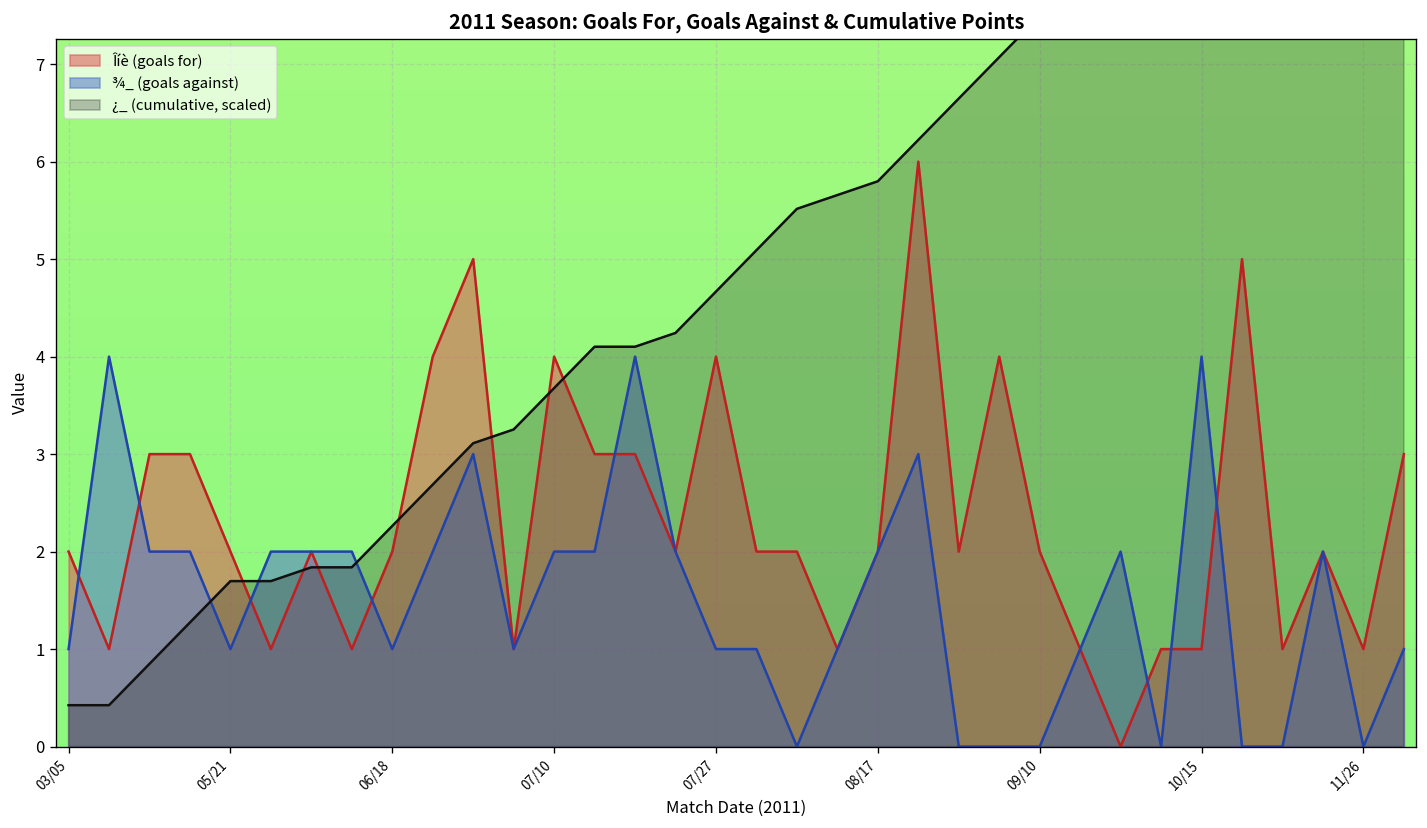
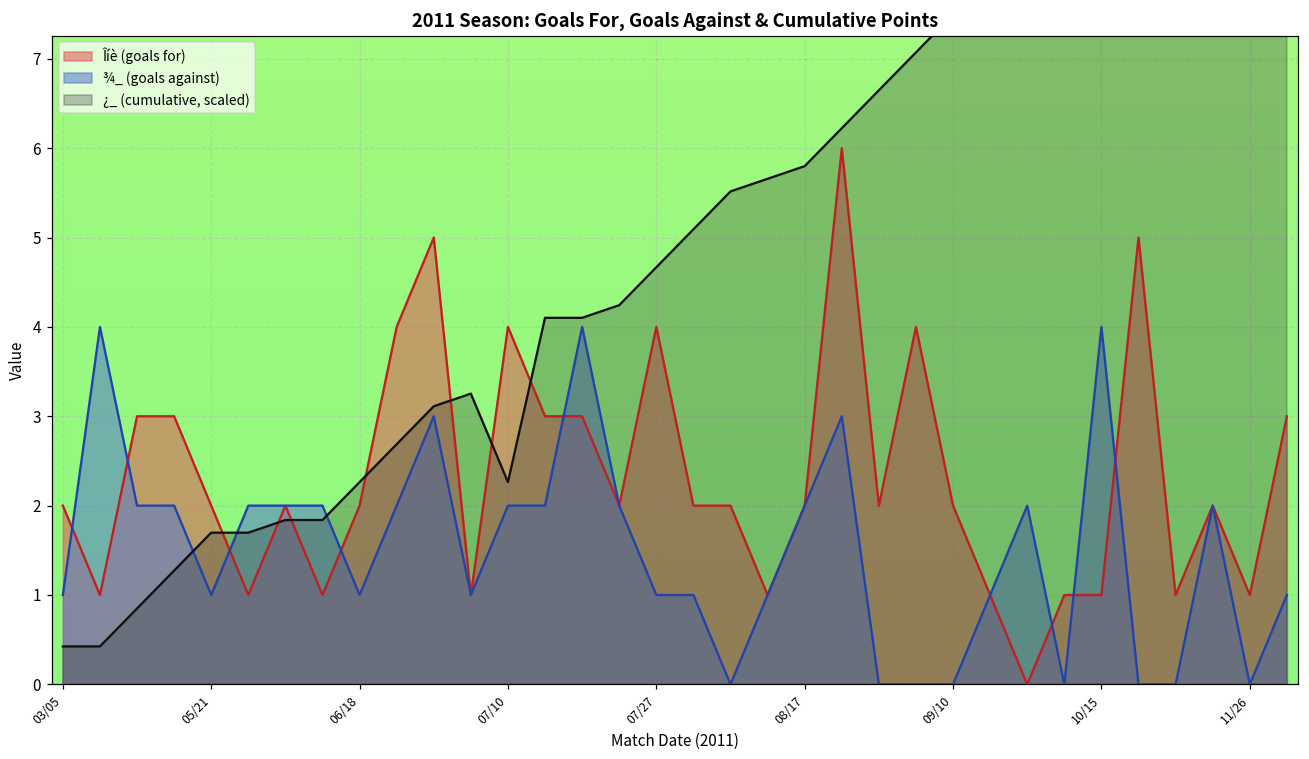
  {
    "Îíè (goals for)": {
      "03/05": 2.0,
      "05/21": 2.0,
      "06/18": 2.0,
      "07/10": 4.0,
      "07/27": 4.0,
      "09/10": 2.0,
      "10/15": 1.0,
      "11/26": 1.0
    },
    "¾_ (goals against)": {
      "03/05": 1.0,
      "05/21": 1.0,
      "06/18": 1.0,
      "07/10": 2.0,
      "07/27": 1.0,
      "09/10": 0.0,
      "10/15": 4.0,
      "11/26": 0.0
    },
    "¿_ (cumulative, scaled)": {
      "03/05": 0.4,
      "05/21": 1.7,
      "06/18": 2.3,
-     "07/10": 3.7,
+     "07/10": 2.3,
      "07/27": 4.7,
      "08/17": 5.8
    }
  }
